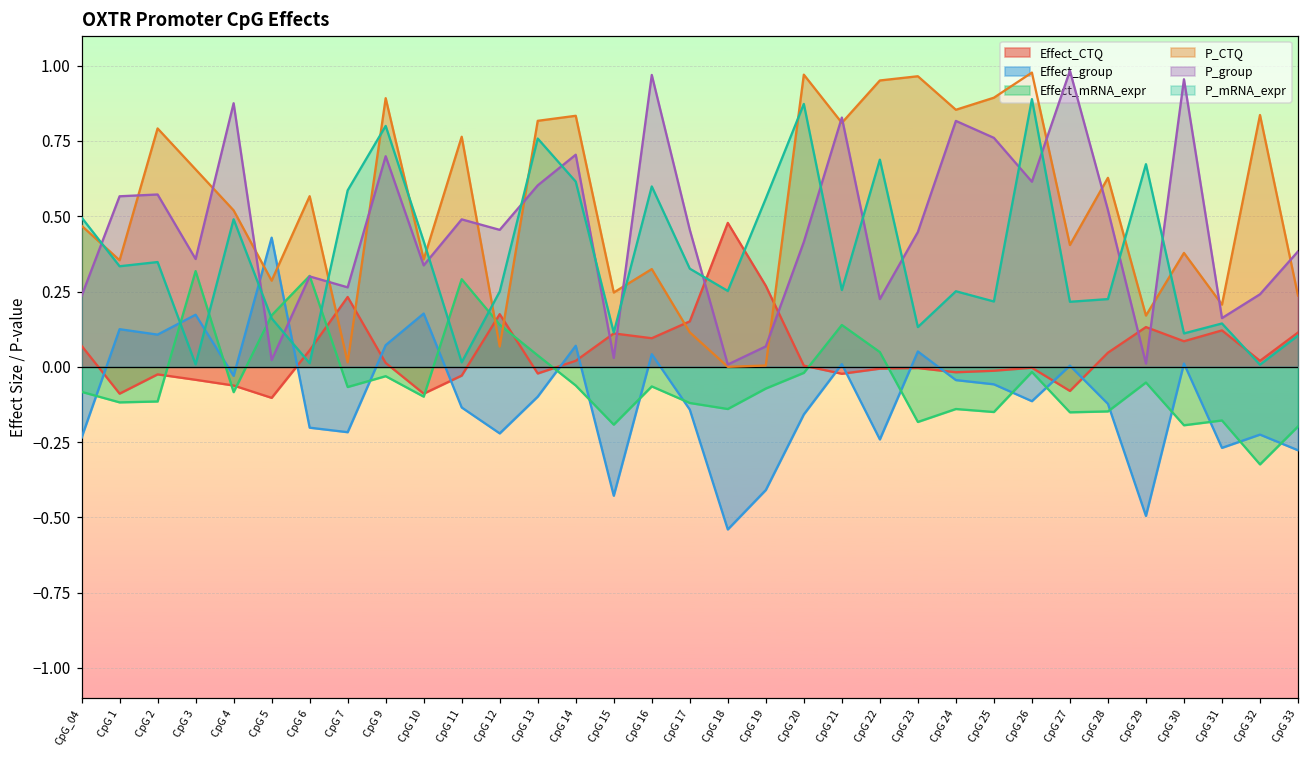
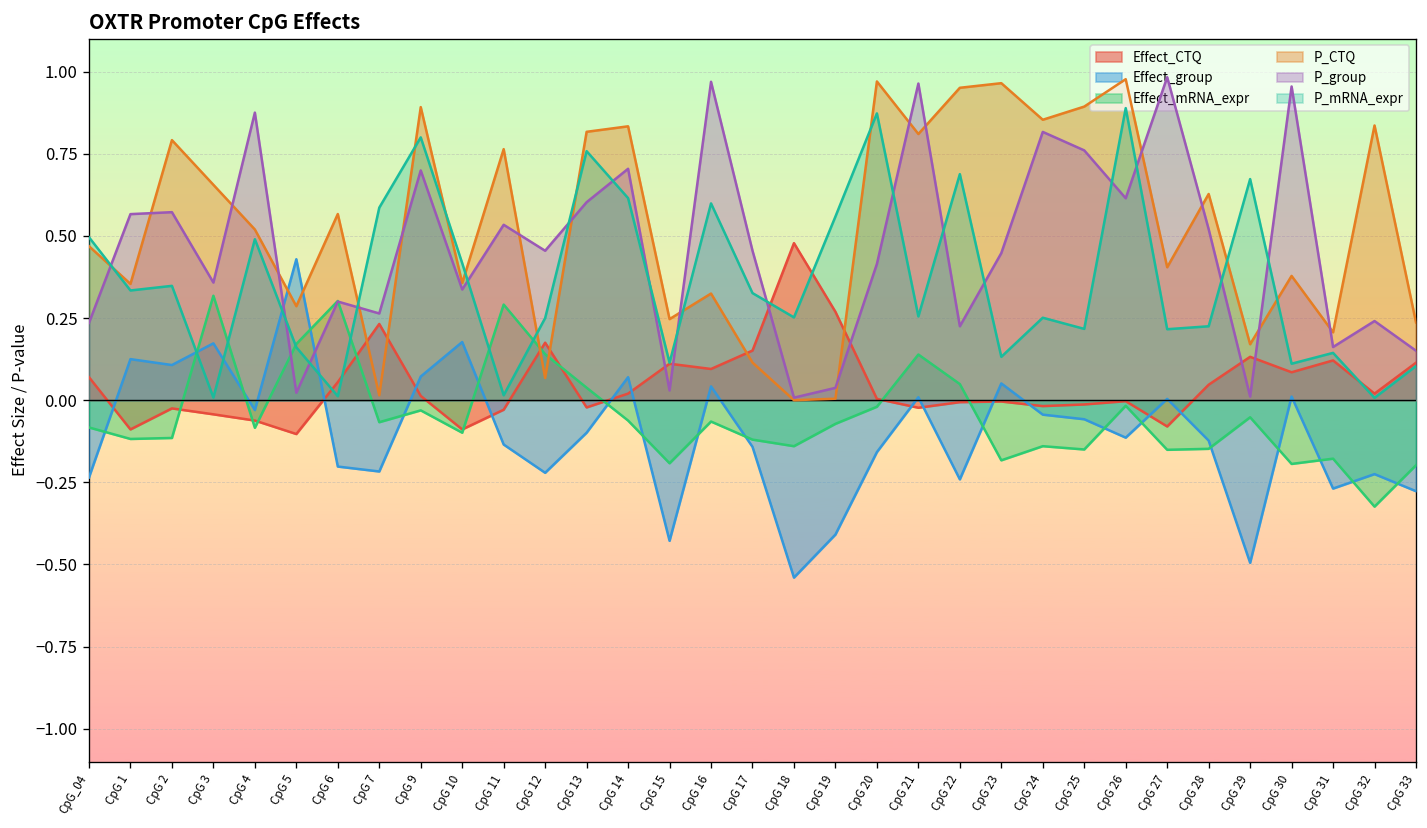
  {
    "P_group": {
      "CpG_04": 0.24,
      "CpG 1": 0.57,
      "CpG 2": 0.57,
      "CpG 3": 0.36,
      "CpG 4": 0.88,
      "CpG 5": 0.02,
      "CpG 7": 0.26,
      "CpG 9": 0.70,
      "CpG 10": 0.34,
-     "CpG 11": 0.49,
+     "CpG 11": 0.53,
      "CpG 12": 0.45,
      "CpG 13": 0.60,
      "CpG 14": 0.70,
      "CpG 15": 0.03,
      "CpG 16": 0.97,
      "CpG 17": 0.46,
-     "CpG 19": 0.07,
+     "CpG 19": 0.04,
      "CpG 20": 0.41,
-     "CpG 21": 0.83,
+     "CpG 21": 0.96,
      "CpG 22": 0.23,
      "CpG 23": 0.45,
      "CpG 24": 0.82,
      "CpG 25": 0.76,
      "CpG 26": 0.61,
      "CpG 28": 0.52,
      "CpG 29": 0.01,
      "CpG 31": 0.16,
      "CpG 32": 0.24,
-     "CpG 33": 0.38
+     "CpG 33": 0.15
    }
  }
